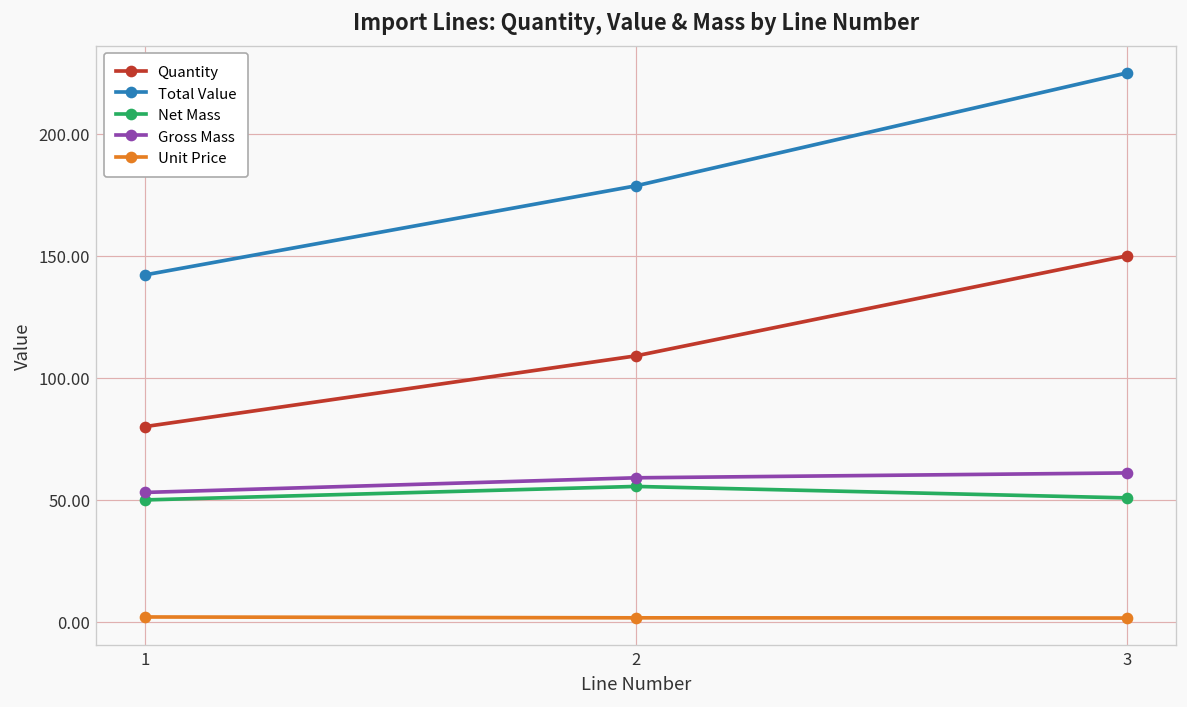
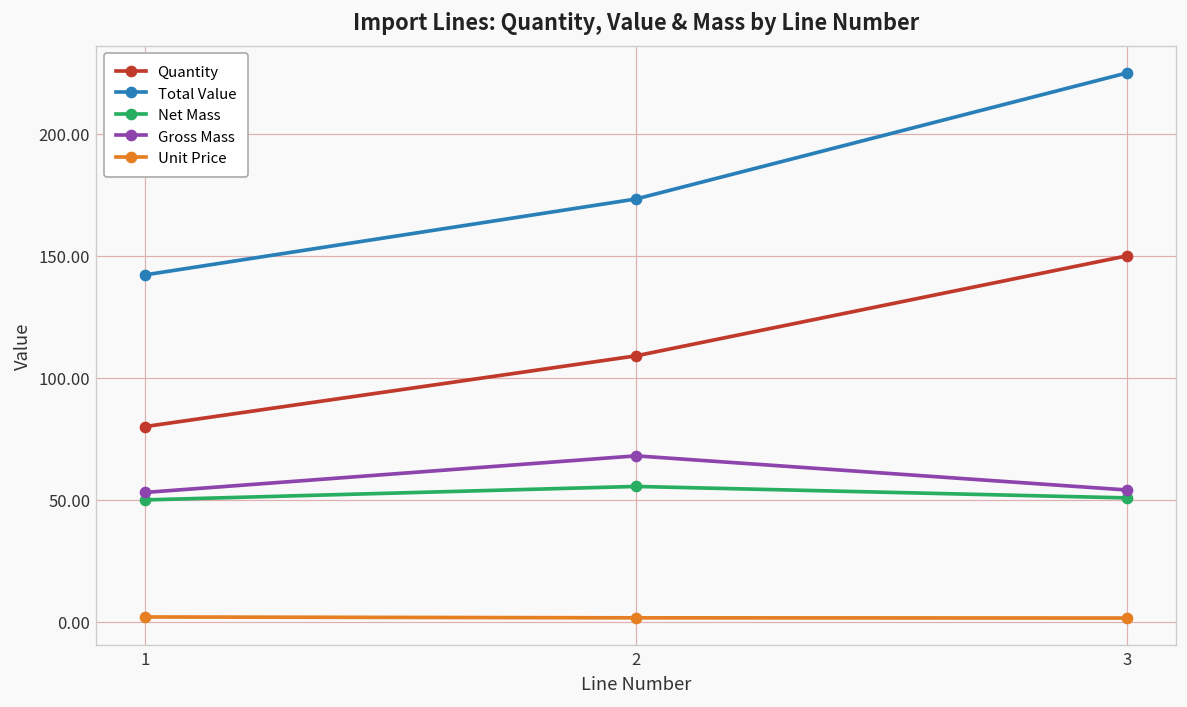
  {
    "Quantity": {
      "1": 80,
      "2": 109,
      "3": 150
    },
    "Total Value": {
      "1": 142,
-     "2": 179,
+     "2": 173,
      "3": 225
    },
    "Net Mass": {
      "1": 50,
      "2": 55,
      "3": 51
    },
    "Gross Mass": {
      "1": 53,
-     "2": 59,
-     "3": 61
+     "2": 68,
+     "3": 54
    },
    "Unit Price": {
      "1": 2,
      "2": 2,
      "3": 2
    }
  }
